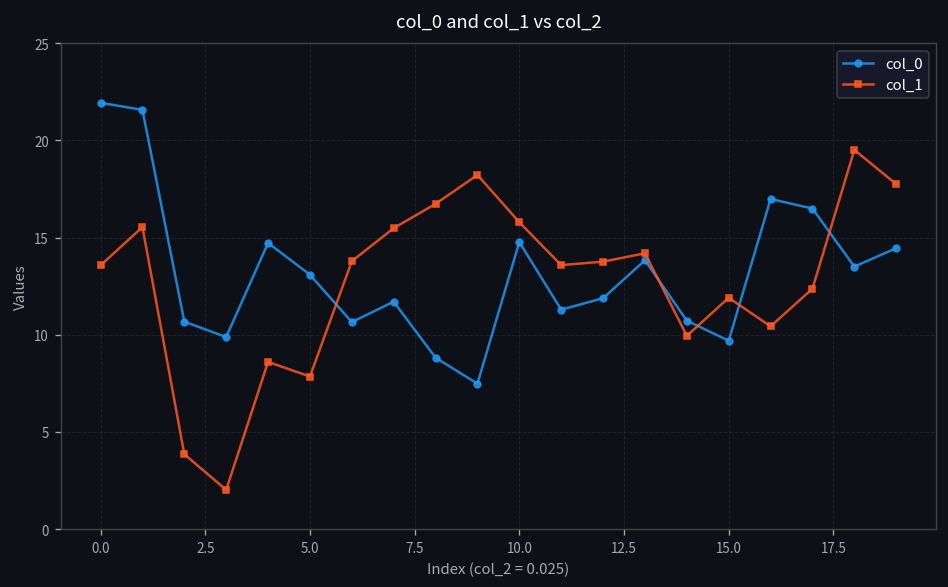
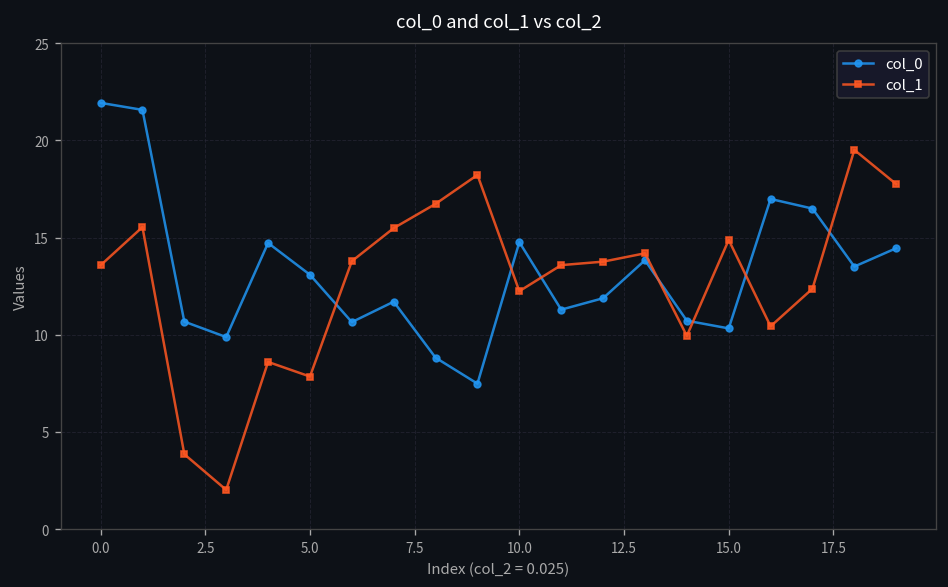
  {
    "col_0": {
      "0.0": 21.9,
      "5.0": 13.1,
      "10.0": 14.8,
-     "15.0": 9.7
+     "15.0": 10.3
    },
    "col_1": {
      "0.0": 13.6,
      "5.0": 7.8,
-     "10.0": 15.8,
-     "15.0": 11.9
+     "10.0": 12.2,
+     "15.0": 14.9
    }
  }
